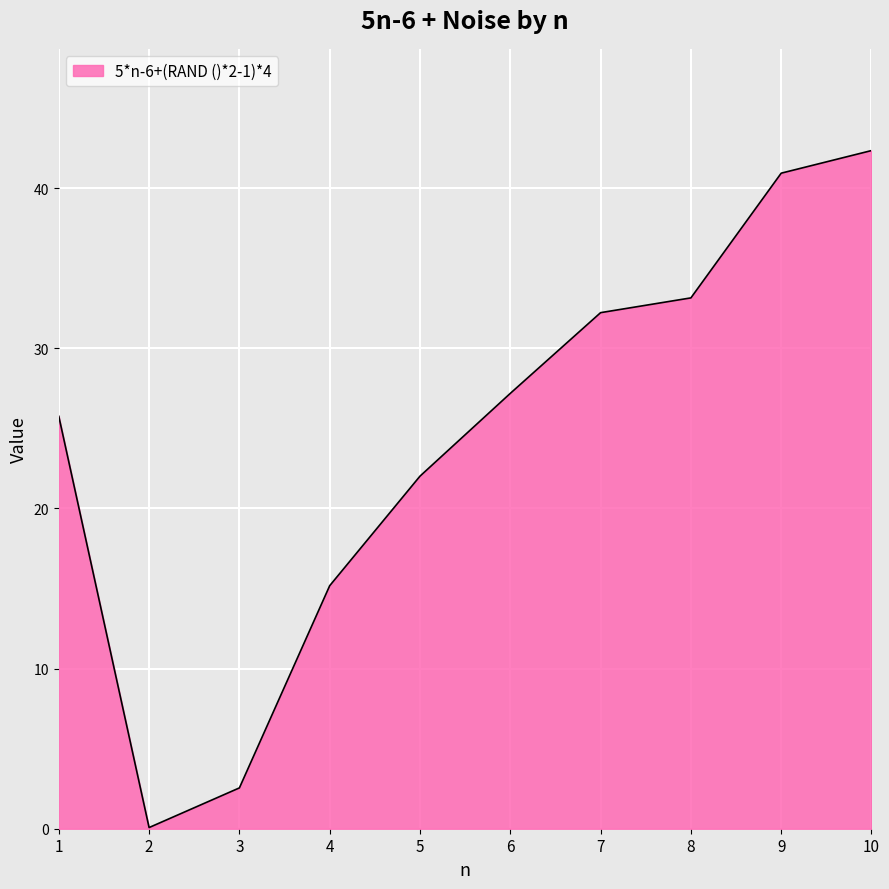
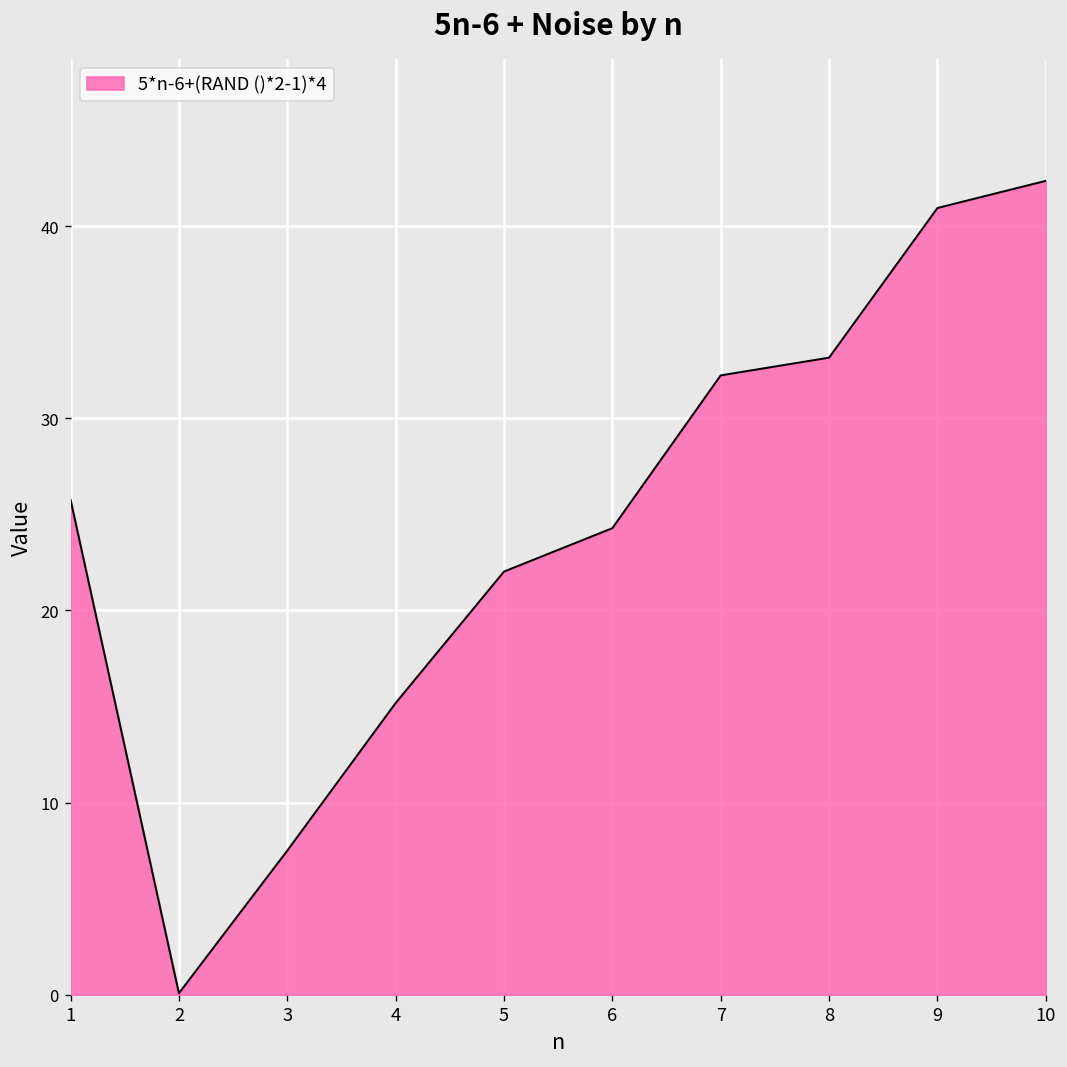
  {
    "1": 25.8,
    "2": 0.1,
-   "3": 2.5,
+   "3": 7.5,
    "4": 15.2,
    "5": 22.0,
-   "6": 27.2,
+   "6": 24.3,
    "7": 32.2,
    "8": 33.2,
    "9": 40.9,
    "10": 42.4
  }
